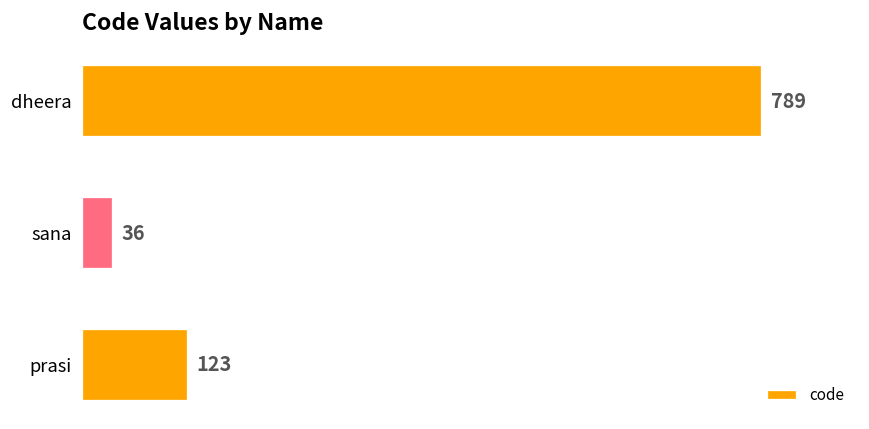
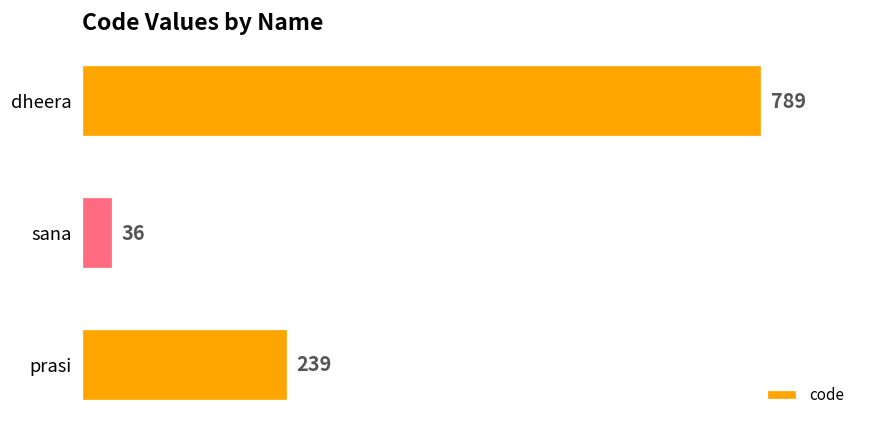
  {
    "dheera": 789,
    "sana": 36,
-   "prasi": 123
+   "prasi": 239
  }
